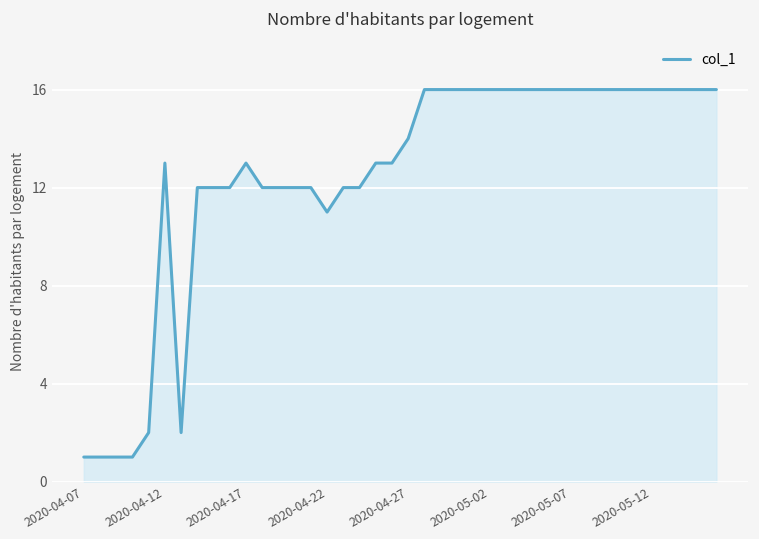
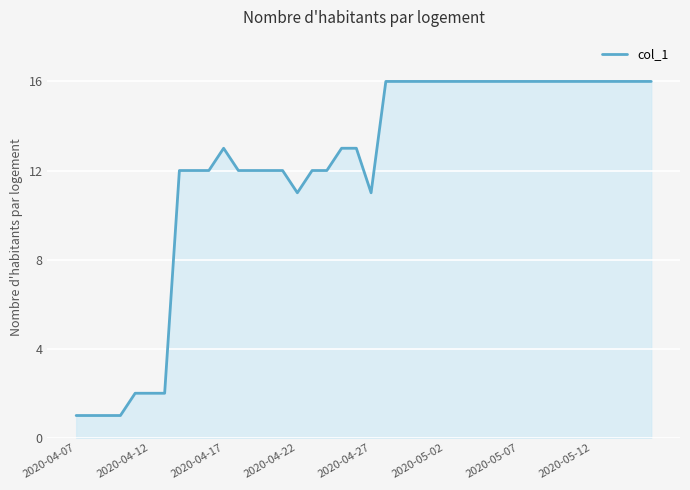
  {
    "2020-04-07": 1,
-   "2020-04-12": 13,
+   "2020-04-12": 2,
    "2020-04-17": 13,
    "2020-04-22": 11,
-   "2020-04-27": 14,
+   "2020-04-27": 11,
    "2020-05-02": 16,
    "2020-05-07": 16,
    "2020-05-12": 16
  }
